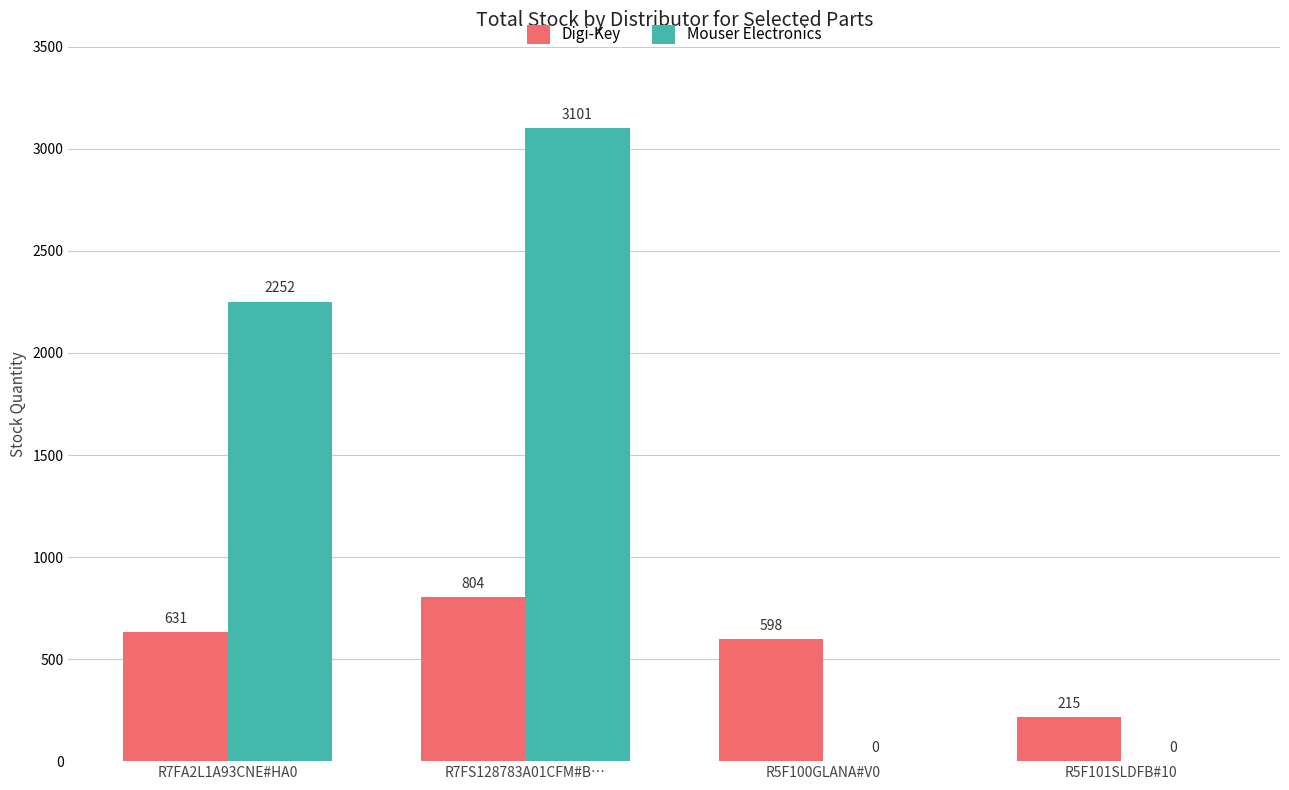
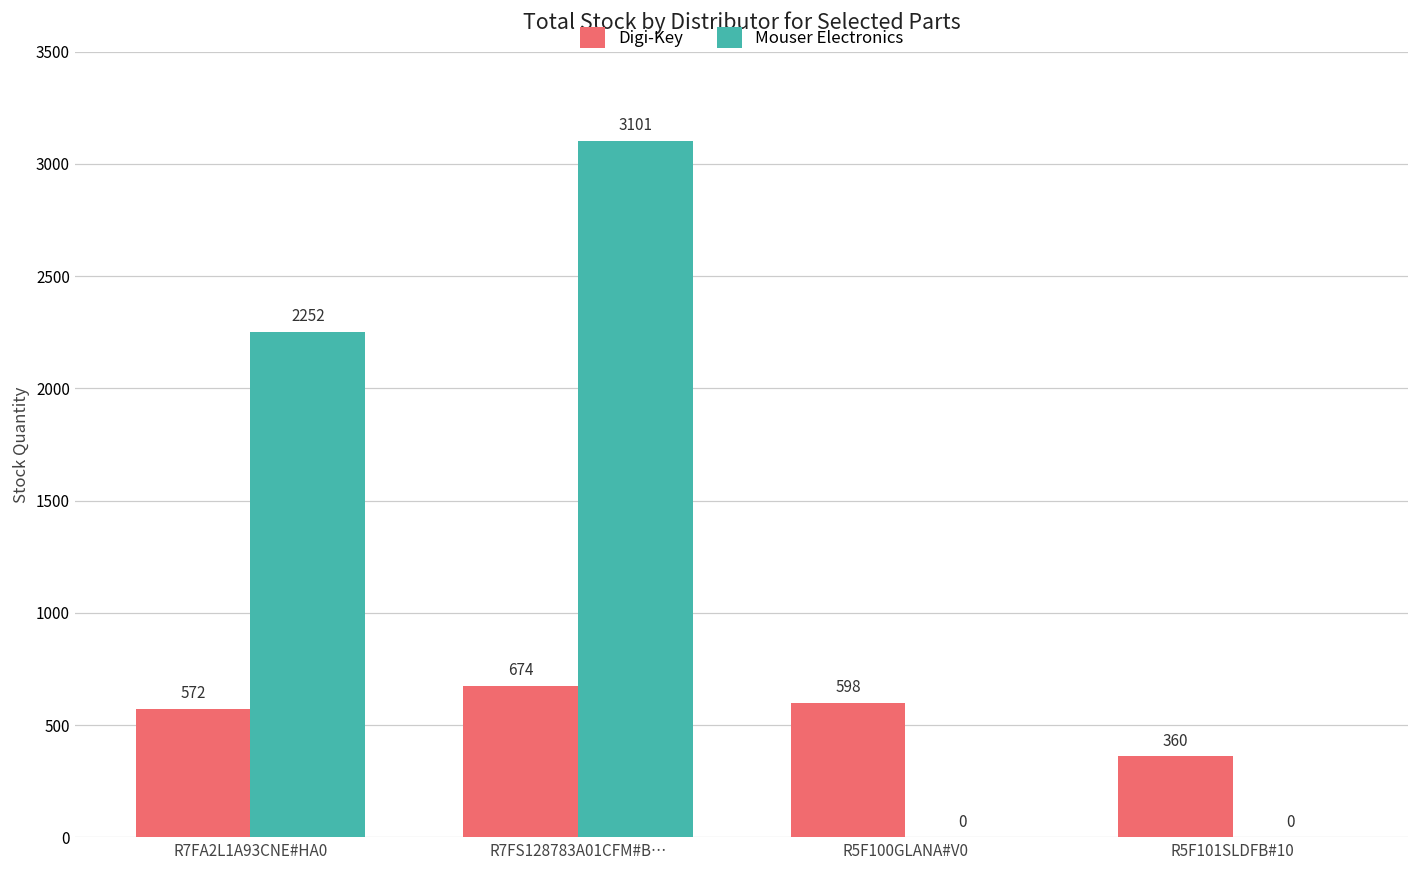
  {
    "Digi-Key": {
-     "R7FA2L1A93CNE#HA0": 631,
-     "R7FS128783A01CFM#B…": 804,
+     "R7FA2L1A93CNE#HA0": 572,
+     "R7FS128783A01CFM#B…": 674,
      "R5F100GLANA#V0": 598,
-     "R5F101SLDFB#10": 215
+     "R5F101SLDFB#10": 360
    },
    "Mouser Electronics": {
      "R7FA2L1A93CNE#HA0": 2252,
      "R7FS128783A01CFM#B…": 3101,
      "R5F100GLANA#V0": 0,
      "R5F101SLDFB#10": 0
    }
  }
